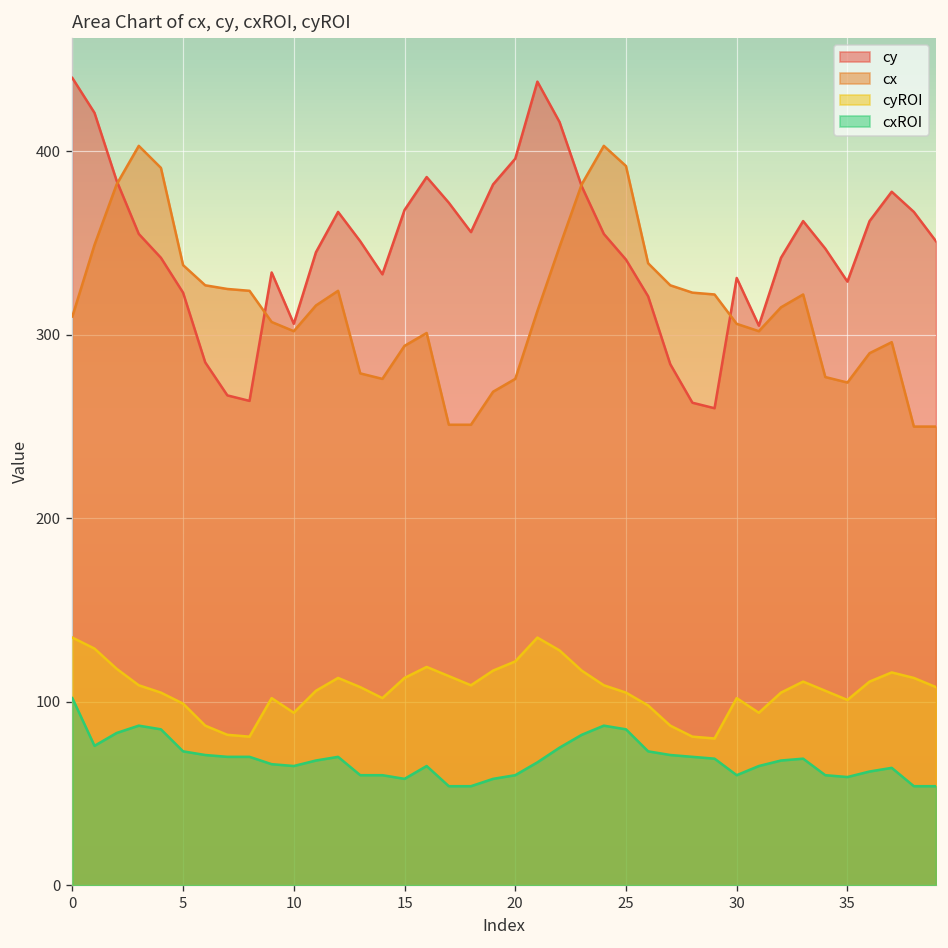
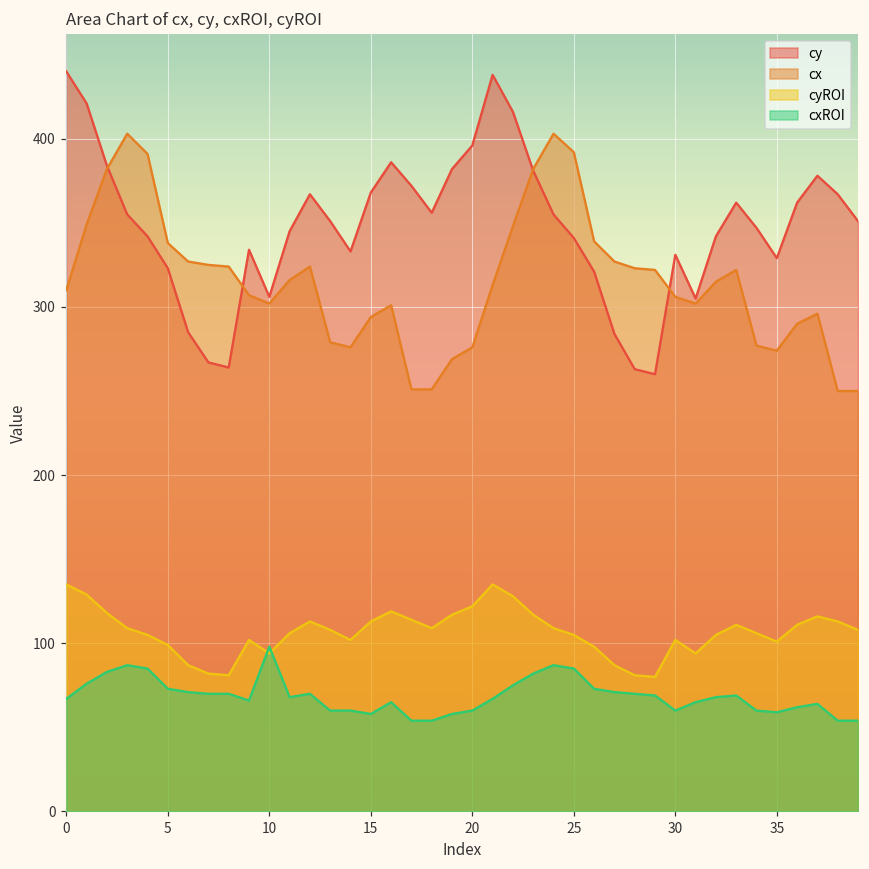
  {
    "cxROI": {
-     "0": 102,
+     "0": 67,
      "5": 73,
-     "10": 65,
+     "10": 98,
      "15": 58,
      "20": 60,
      "25": 85,
      "30": 60,
      "35": 59
    }
  }
